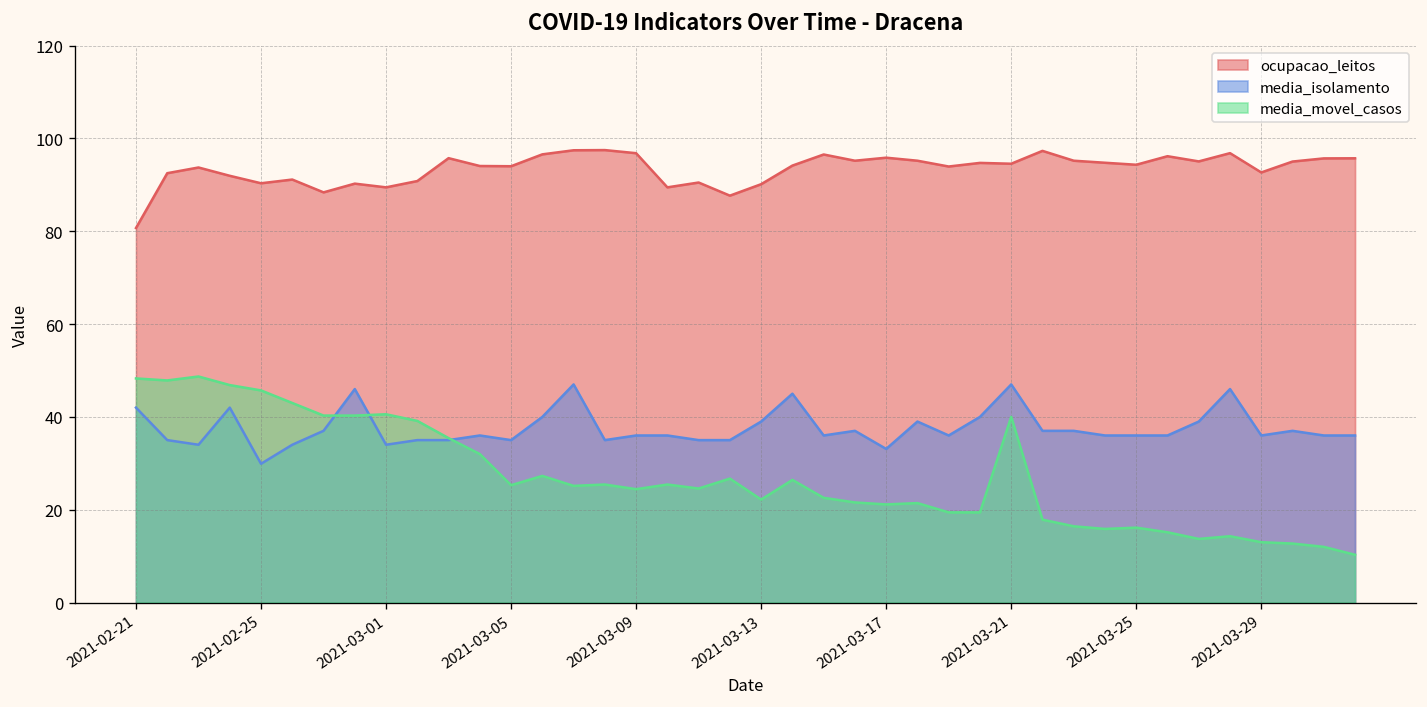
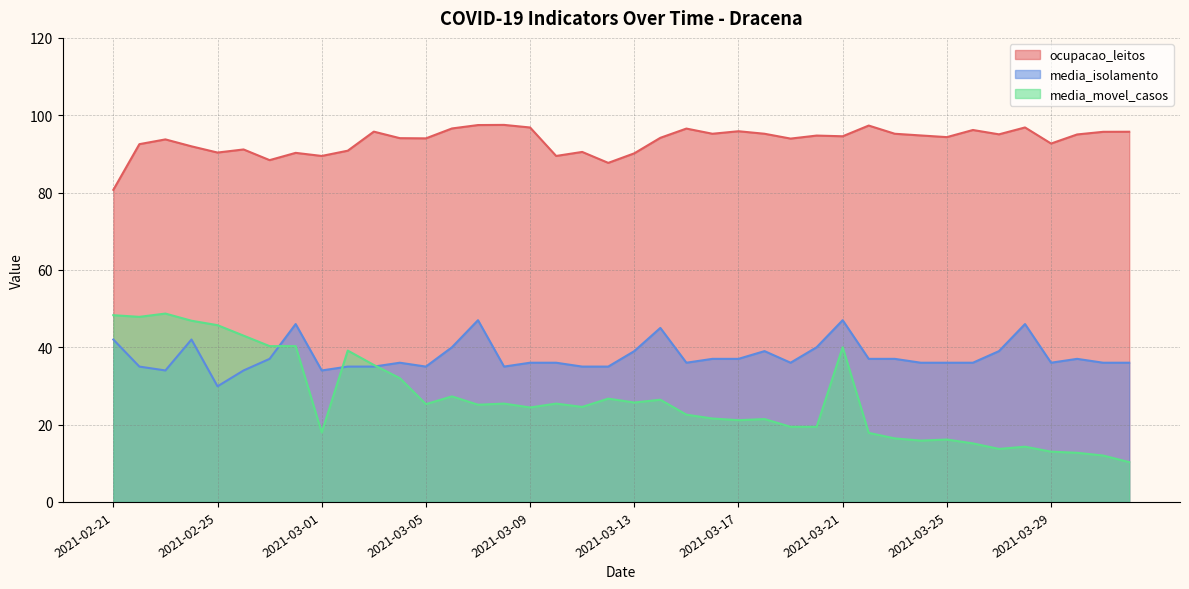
  {
    "ocupacao_leitos": {
      "2021-02-21": 81,
      "2021-02-25": 90,
      "2021-03-01": 89,
      "2021-03-05": 94,
      "2021-03-09": 97,
      "2021-03-13": 90,
      "2021-03-17": 96,
      "2021-03-21": 95,
      "2021-03-25": 94,
      "2021-03-29": 93
    },
    "media_isolamento": {
      "2021-02-21": 42,
      "2021-02-25": 30,
      "2021-03-01": 34,
      "2021-03-05": 35,
      "2021-03-09": 36,
      "2021-03-13": 39,
-     "2021-03-17": 33,
+     "2021-03-17": 37,
      "2021-03-21": 47,
      "2021-03-25": 36,
      "2021-03-29": 36
    },
    "media_movel_casos": {
      "2021-02-21": 48,
      "2021-02-25": 46,
-     "2021-03-01": 41,
+     "2021-03-01": 18,
      "2021-03-05": 25,
      "2021-03-09": 24,
-     "2021-03-13": 22,
+     "2021-03-13": 26,
      "2021-03-17": 21,
      "2021-03-21": 40,
      "2021-03-25": 16,
      "2021-03-29": 13
    }
  }
